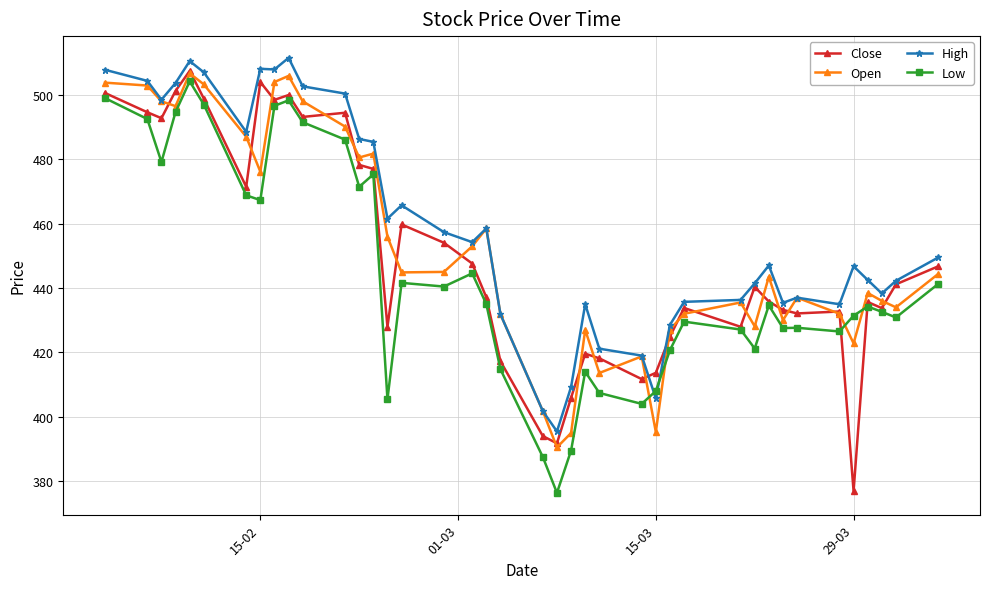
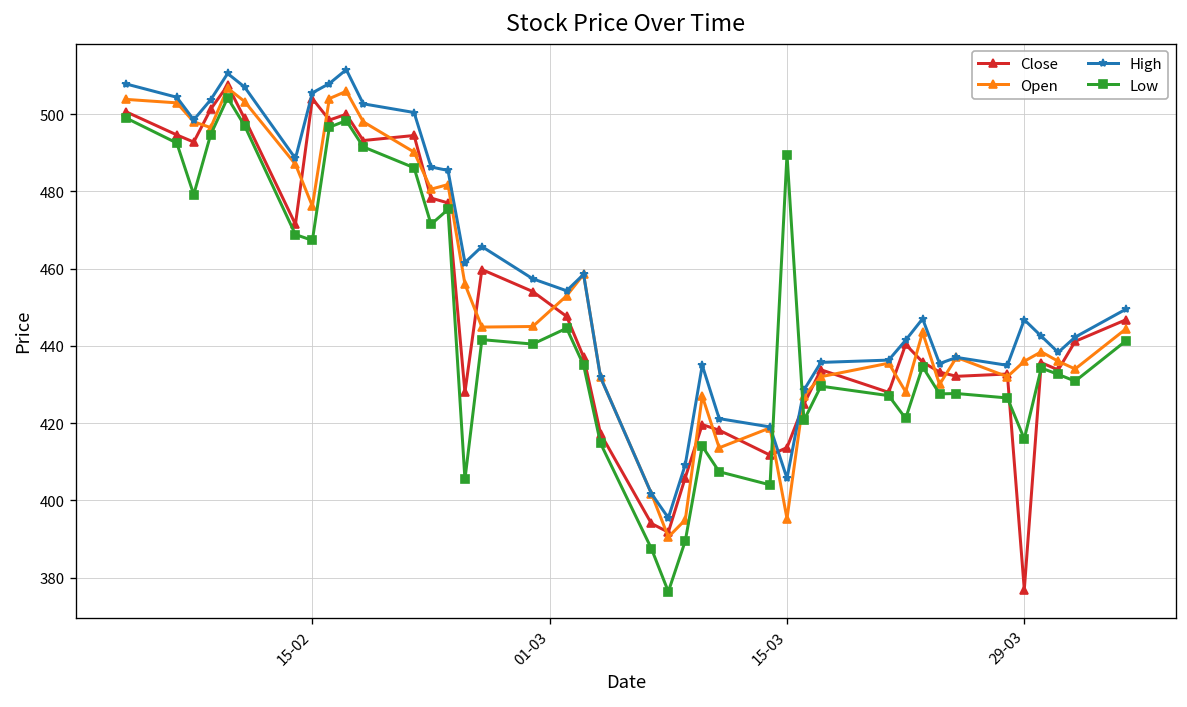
  {
    "Close": {
      "15-02": 504,
      "15-03": 414,
      "29-03": 377
    },
    "Open": {
      "15-02": 476,
      "15-03": 395,
-     "29-03": 423
+     "29-03": 436
    },
    "High": {
-     "15-02": 508,
+     "15-02": 506,
      "15-03": 406,
      "29-03": 447
    },
    "Low": {
      "15-02": 467,
-     "15-03": 408,
-     "29-03": 431
+     "15-03": 490,
+     "29-03": 416
    }
  }
